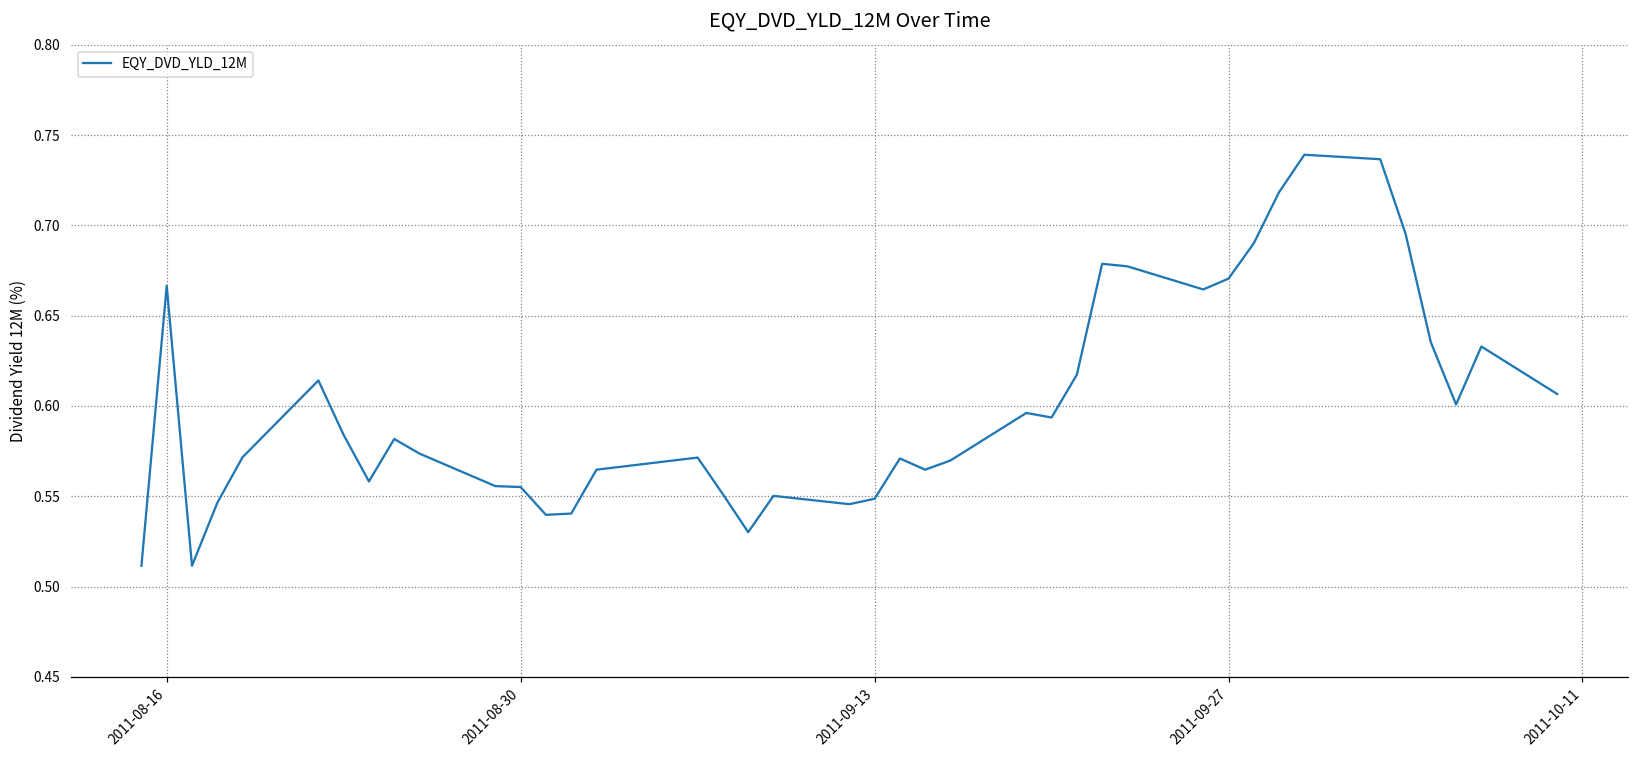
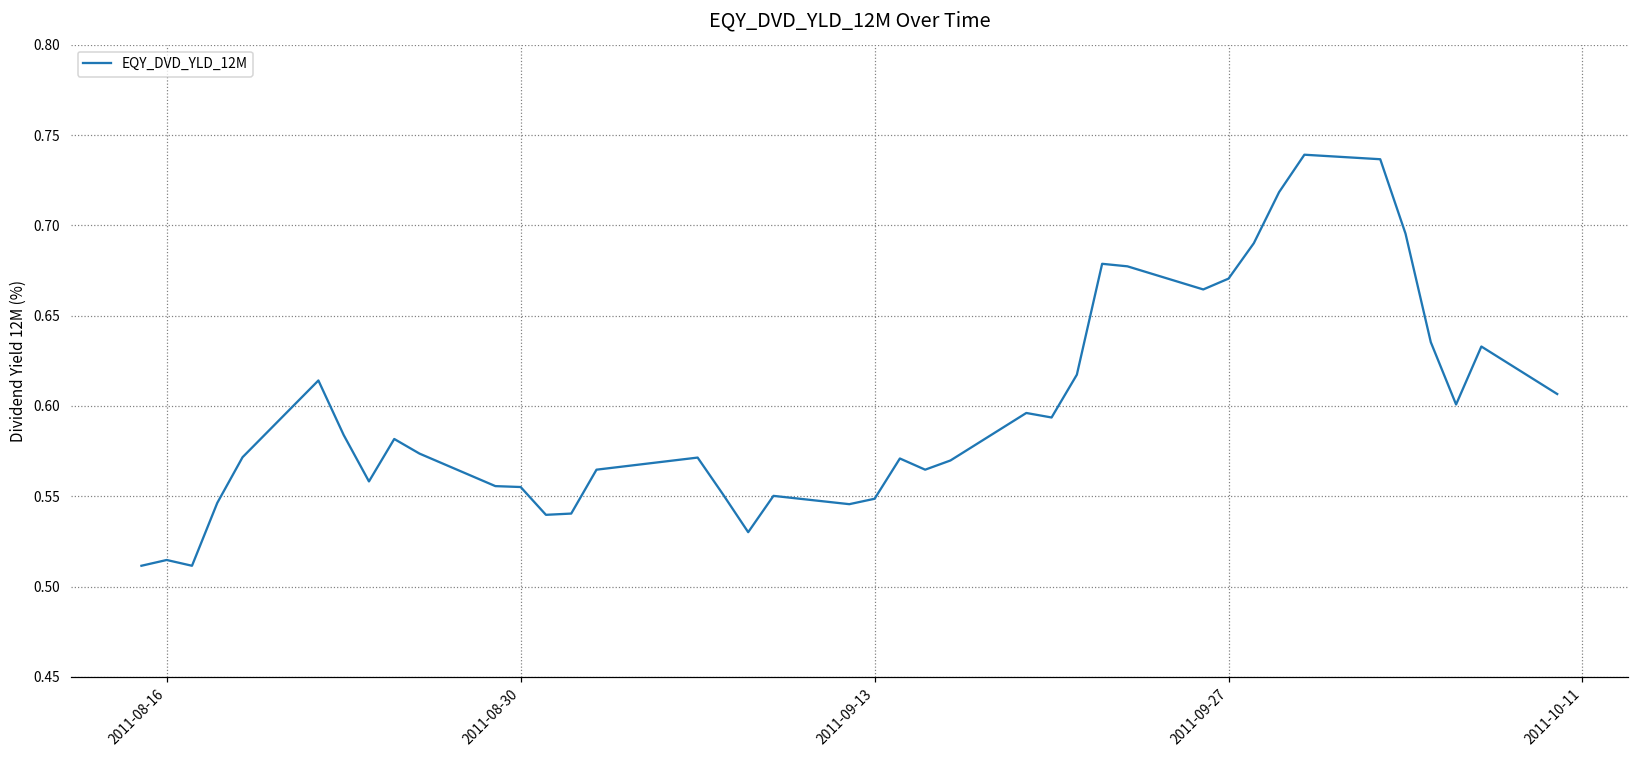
  {
-   "2011-08-16": 0.667,
+   "2011-08-16": 0.515,
    "2011-08-30": 0.555,
    "2011-09-13": 0.549,
    "2011-09-27": 0.671
  }
